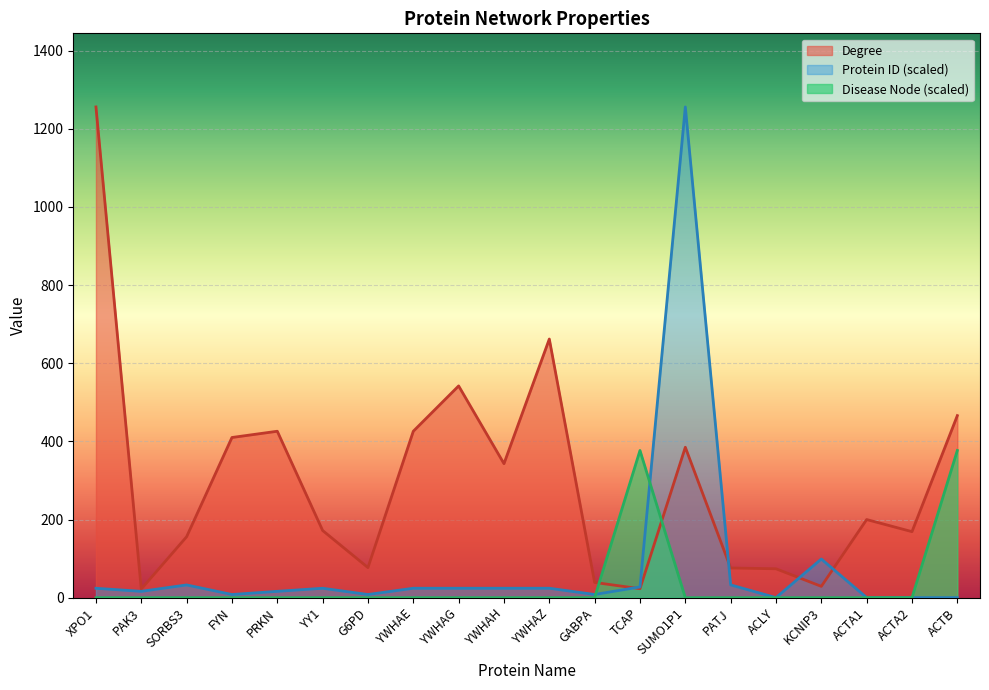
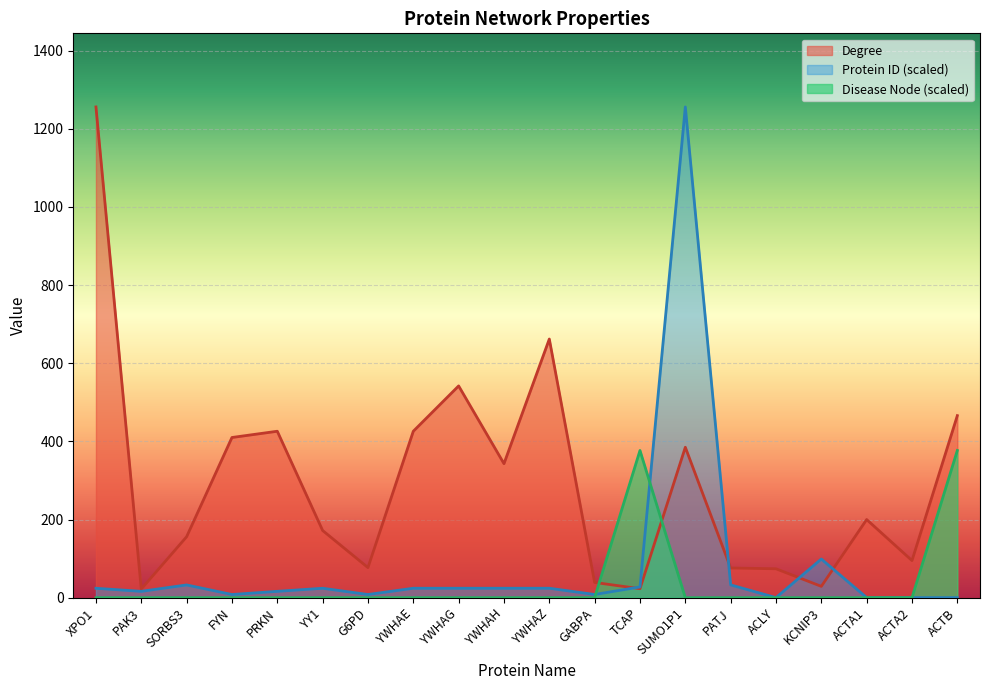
  {
    "Degree": {
      "XPO1": 1260,
      "SORBS3": 160,
      "FYN": 410,
      "PRKN": 430,
      "YY1": 170,
      "G6PD": 80,
      "YWHAE": 430,
      "YWHAG": 540,
      "YWHAH": 340,
      "YWHAZ": 660,
      "GABPA": 40,
      "SUMO1P1": 390,
      "PATJ": 80,
      "ACLY": 70,
      "KCNIP3": 30,
      "ACTA1": 200,
-     "ACTA2": 170,
+     "ACTA2": 100,
      "ACTB": 470
    },
    "Protein ID (scaled)": {
      "XPO1": 20,
      "SORBS3": 30,
      "FYN": 10,
      "PRKN": 20,
      "YY1": 20,
      "G6PD": 10,
      "YWHAE": 20,
      "YWHAG": 20,
      "YWHAH": 20,
      "YWHAZ": 20,
      "GABPA": 10,
      "SUMO1P1": 1260,
      "PATJ": 30,
      "KCNIP3": 100,
      "ACTB": 0
    },
    "Disease Node (scaled)": {
      "XPO1": 0,
      "PAK3": 0,
      "SORBS3": 0,
      "FYN": 0,
      "PRKN": 0,
      "YY1": 0,
      "G6PD": 0,
      "YWHAE": 0,
      "YWHAG": 0,
      "YWHAH": 0,
      "YWHAZ": 0,
      "GABPA": 0,
      "TCAP": 380,
      "SUMO1P1": 0,
      "PATJ": 0,
      "KCNIP3": 0,
      "ACTB": 380
    }
  }
